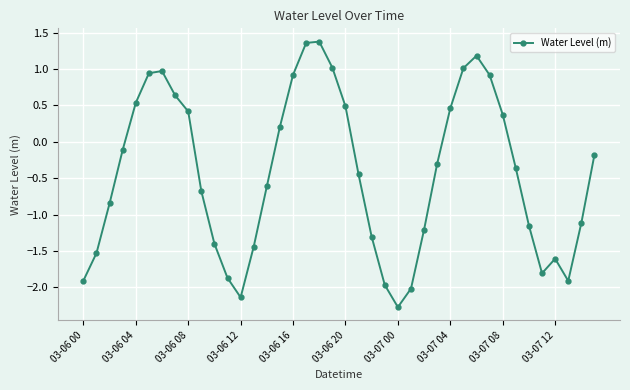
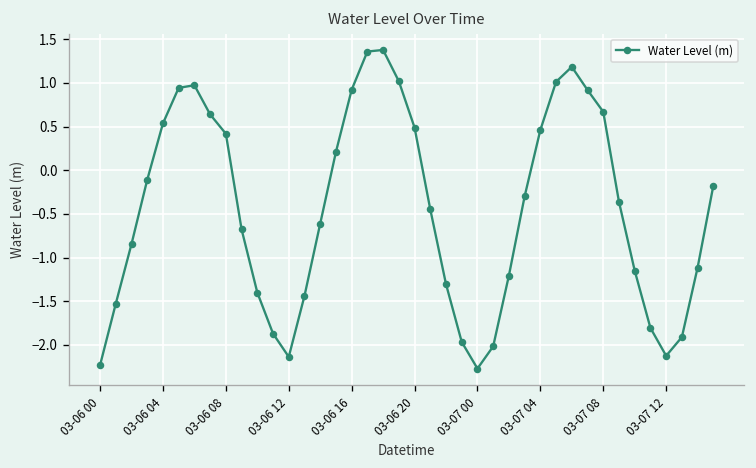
  {
-   "03-06 00": -1.9,
+   "03-06 00": -2.2,
    "03-06 04": 0.5,
    "03-06 08": 0.4,
    "03-06 12": -2.1,
    "03-06 16": 0.9,
    "03-06 20": 0.5,
    "03-07 00": -2.3,
    "03-07 04": 0.5,
-   "03-07 08": 0.4,
-   "03-07 12": -1.6
+   "03-07 08": 0.7,
+   "03-07 12": -2.1
  }
